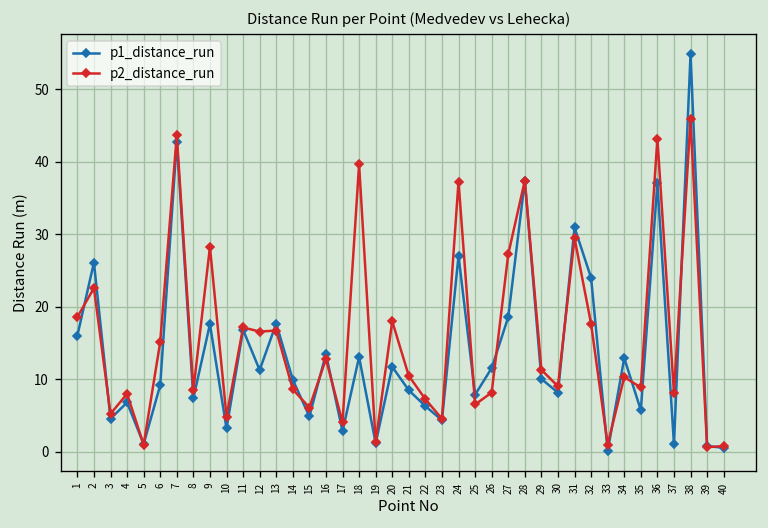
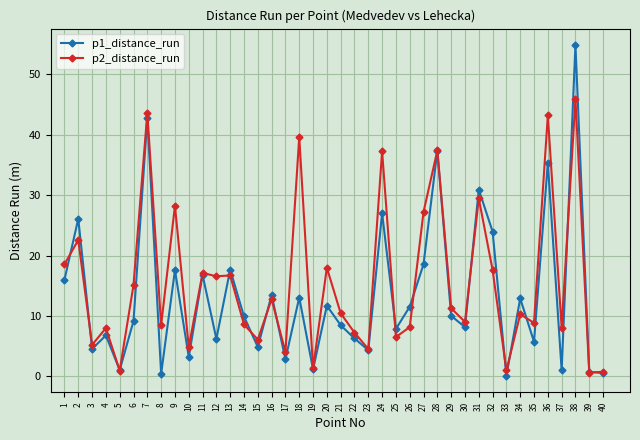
  {
    "p1_distance_run": {
      "1": 16,
      "2": 26,
      "3": 5,
      "4": 7,
      "6": 9,
      "7": 43,
-     "8": 7,
+     "8": 0,
      "9": 18,
      "10": 3,
-     "12": 11,
+     "12": 6,
      "13": 18,
      "14": 10,
      "15": 5,
      "16": 13,
      "17": 3,
      "18": 13,
      "20": 12,
      "21": 8,
      "22": 6,
      "24": 27,
      "25": 8,
      "26": 12,
      "27": 19,
      "29": 10,
      "30": 8,
      "31": 31,
      "32": 24,
      "33": 0,
      "34": 13,
      "35": 6,
-     "36": 37,
+     "36": 35,
      "37": 1,
      "38": 55
    },
    "p2_distance_run": {
      "1": 19,
      "2": 23,
      "3": 5,
      "4": 8,
      "6": 15,
      "7": 44,
      "8": 8,
      "9": 28,
      "10": 5,
      "12": 17,
      "13": 17,
      "14": 9,
      "15": 6,
      "16": 13,
      "17": 4,
      "18": 40,
      "20": 18,
      "21": 10,
      "22": 7,
      "24": 37,
      "25": 7,
      "26": 8,
      "27": 27,
      "29": 11,
      "30": 9,
      "31": 29,
      "32": 18,
      "33": 1,
      "34": 10,
      "35": 9,
      "36": 43,
      "37": 8,
      "38": 46
    }
  }
